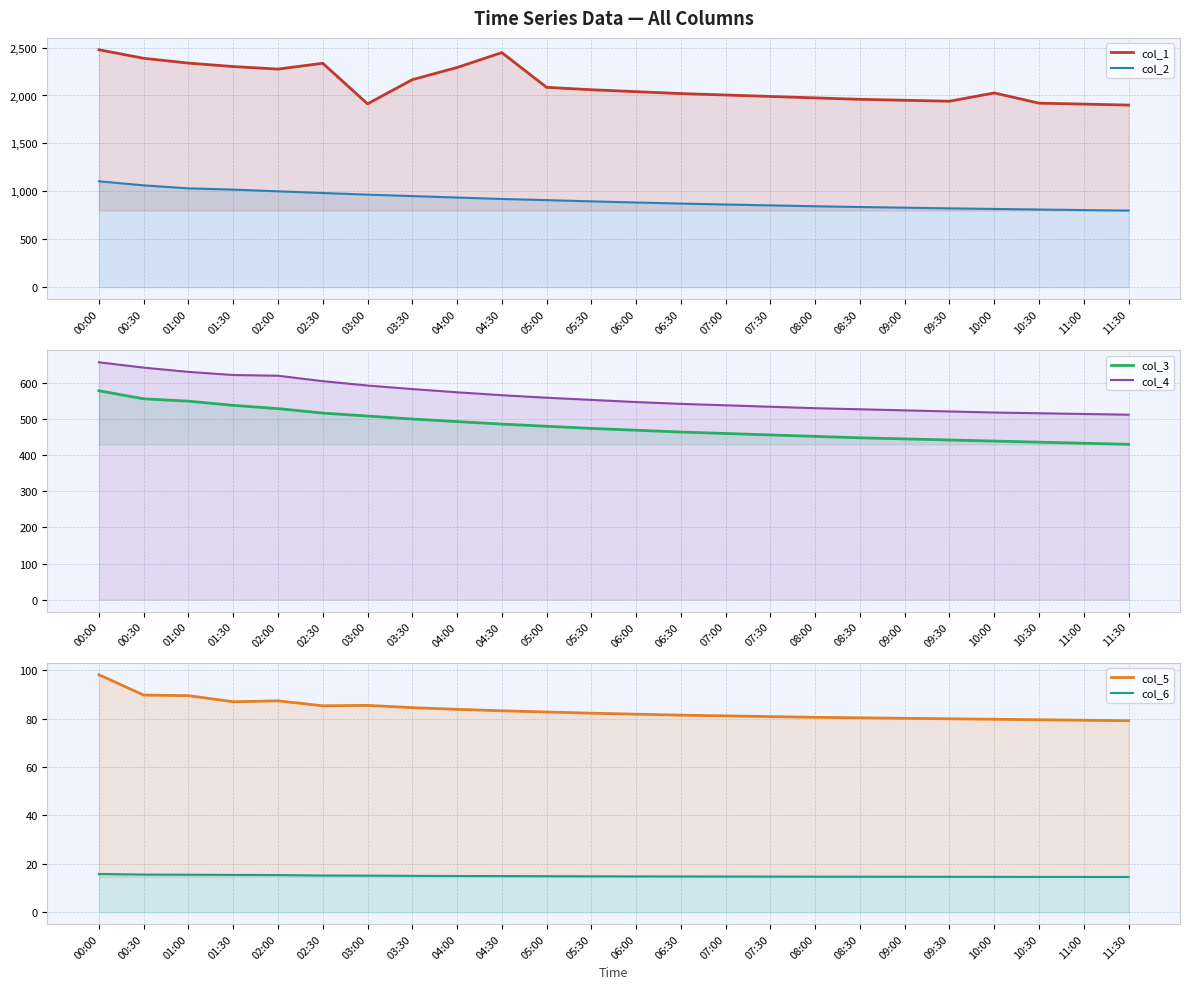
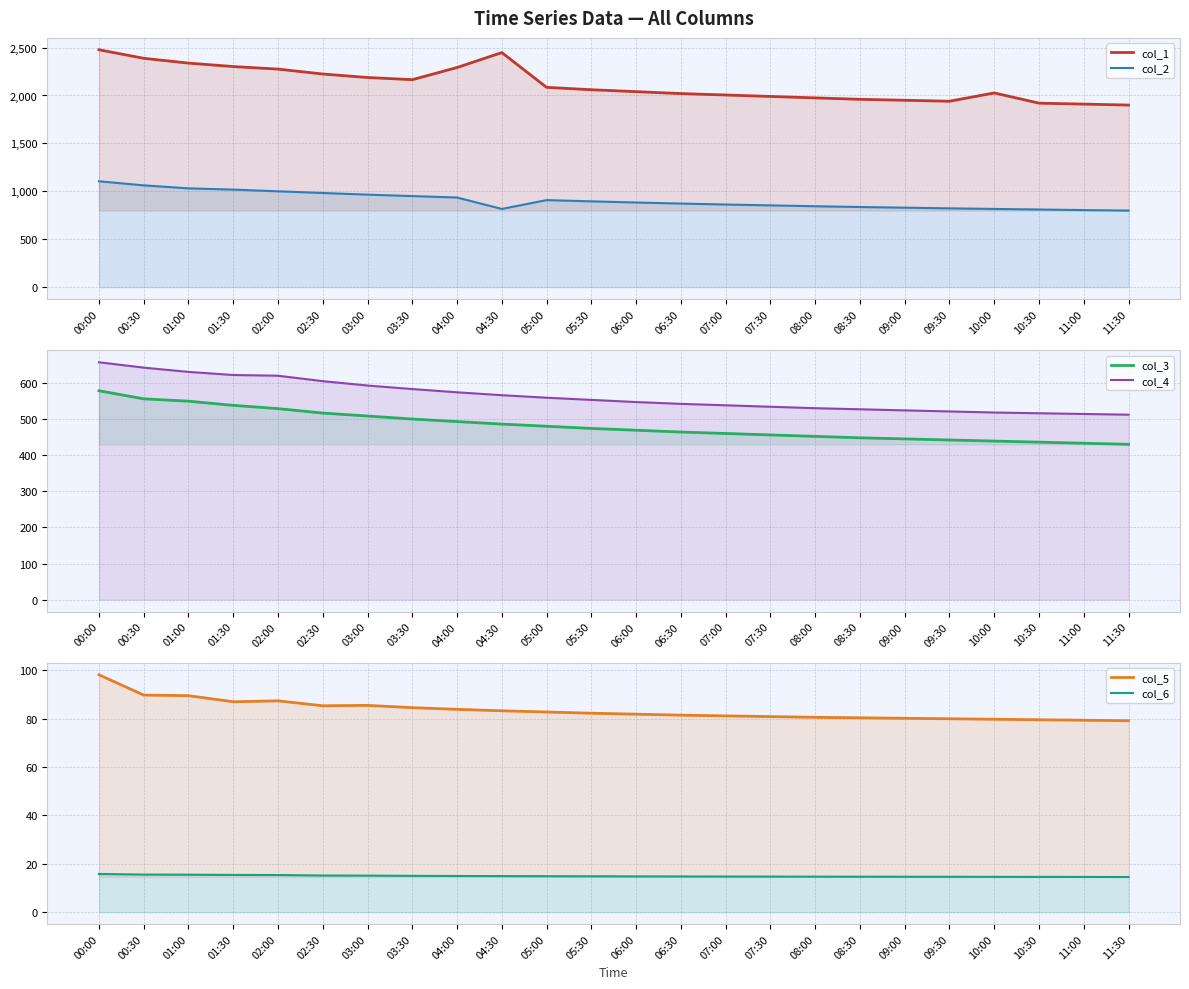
  {
    "Time Series Data — All Columns": {
      "col_1": {
        "00:00": "2,500",
        "00:30": "2,400",
        "01:00": "2,300",
        "01:30": "2,300",
        "02:00": "2,300",
-       "02:30": "2,300",
-       "03:00": "1,900",
+       "02:30": "2,200",
+       "03:00": "2,200",
        "03:30": "2,200",
        "04:00": "2,300",
        "04:30": "2,400",
        "05:00": "2,100",
        "05:30": "2,100",
        "06:00": "2,000",
        "06:30": "2,000",
        "07:00": "2,000",
        "07:30": "2,000",
        "08:00": "2,000",
        "08:30": "2,000",
        "09:00": "2,000",
        "09:30": "1,900",
        "10:00": "2,000",
        "10:30": "1,900",
        "11:00": "1,900",
        "11:30": "1,900"
      },
      "col_2": {
        "00:00": "1,100",
        "00:30": "1,100",
        "01:00": "1,000",
        "01:30": "1,000",
        "02:00": "1,000",
        "02:30": "1,000",
        "03:00": "1,000",
        "03:30": "1,000",
        "04:00": "900",
-       "04:30": "900",
+       "04:30": "800",
        "05:00": "900",
        "05:30": "900",
        "06:00": "900",
        "06:30": "900",
        "07:00": "900",
        "07:30": "900",
        "08:00": "800",
        "08:30": "800",
        "09:00": "800",
        "09:30": "800",
        "10:00": "800",
        "10:30": "800",
        "11:00": "800",
        "11:30": "800"
      }
    }
  }
